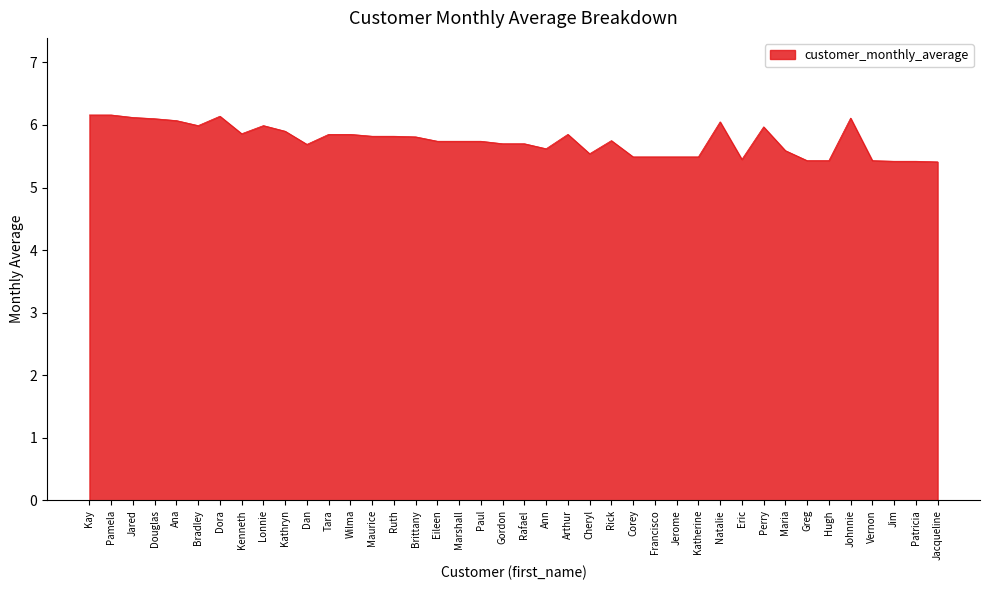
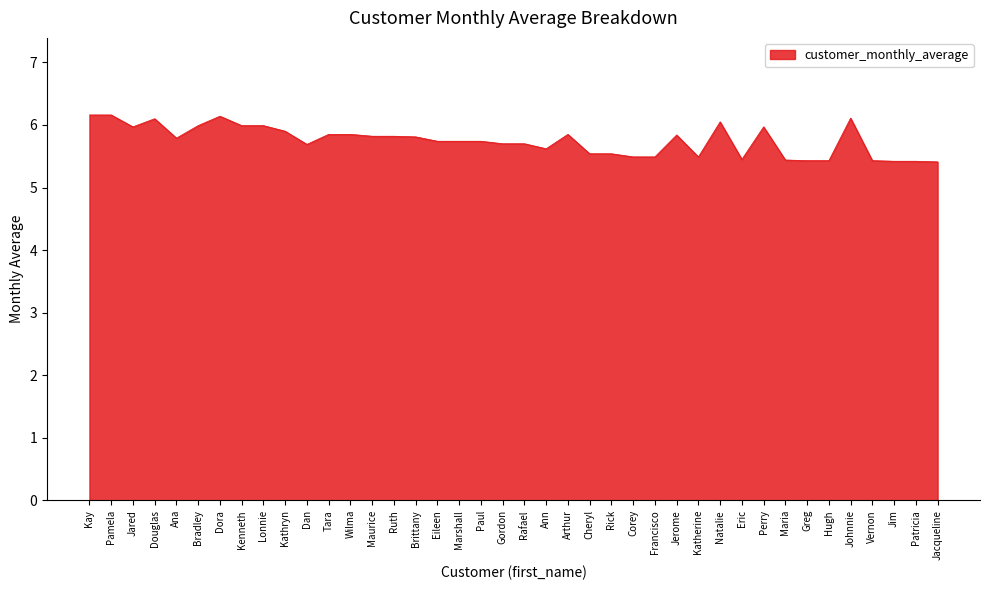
  {
    "Kay": 6.2,
    "Pamela": 6.2,
-   "Jared": 6.1,
+   "Jared": 6.0,
    "Douglas": 6.1,
-   "Ana": 6.1,
+   "Ana": 5.8,
    "Bradley": 6.0,
    "Dora": 6.1,
-   "Kenneth": 5.9,
+   "Kenneth": 6.0,
    "Lonnie": 6.0,
    "Kathryn": 5.9,
    "Dan": 5.7,
    "Tara": 5.9,
    "Wilma": 5.9,
    "Maurice": 5.8,
    "Ruth": 5.8,
    "Brittany": 5.8,
    "Eileen": 5.7,
    "Marshall": 5.7,
    "Paul": 5.7,
    "Gordon": 5.7,
    "Rafael": 5.7,
    "Ann": 5.6,
    "Arthur": 5.9,
    "Cheryl": 5.5,
-   "Rick": 5.8,
+   "Rick": 5.5,
    "Corey": 5.5,
    "Francisco": 5.5,
-   "Jerome": 5.5,
+   "Jerome": 5.8,
    "Katherine": 5.5,
    "Natalie": 6.1,
    "Eric": 5.5,
    "Perry": 6.0,
-   "Maria": 5.6,
+   "Maria": 5.4,
    "Greg": 5.4,
    "Hugh": 5.4,
    "Johnnie": 6.1,
    "Vernon": 5.4,
    "Jim": 5.4,
    "Patricia": 5.4,
    "Jacqueline": 5.4
  }
